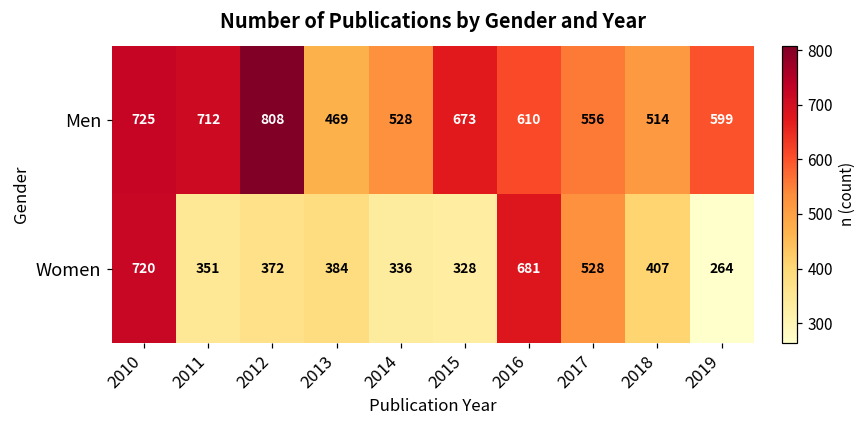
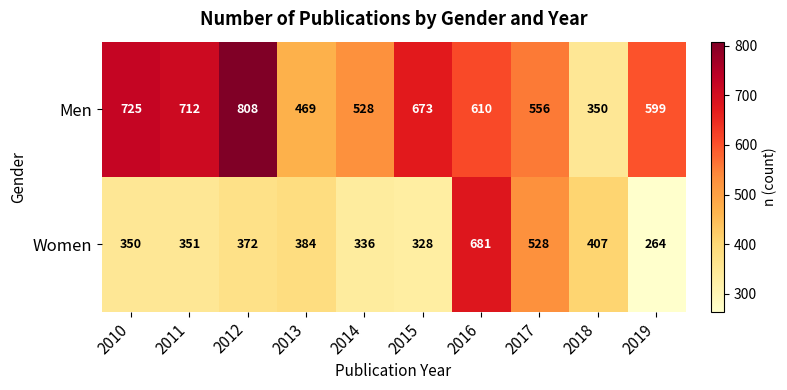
  {
    "Men": {
      "2010": 725,
      "2011": 712,
      "2012": 808,
      "2013": 469,
      "2014": 528,
      "2015": 673,
      "2016": 610,
      "2017": 556,
-     "2018": 514,
+     "2018": 350,
      "2019": 599
    },
    "Women": {
-     "2010": 720,
+     "2010": 350,
      "2011": 351,
      "2012": 372,
      "2013": 384,
      "2014": 336,
      "2015": 328,
      "2016": 681,
      "2017": 528,
      "2018": 407,
      "2019": 264
    }
  }
